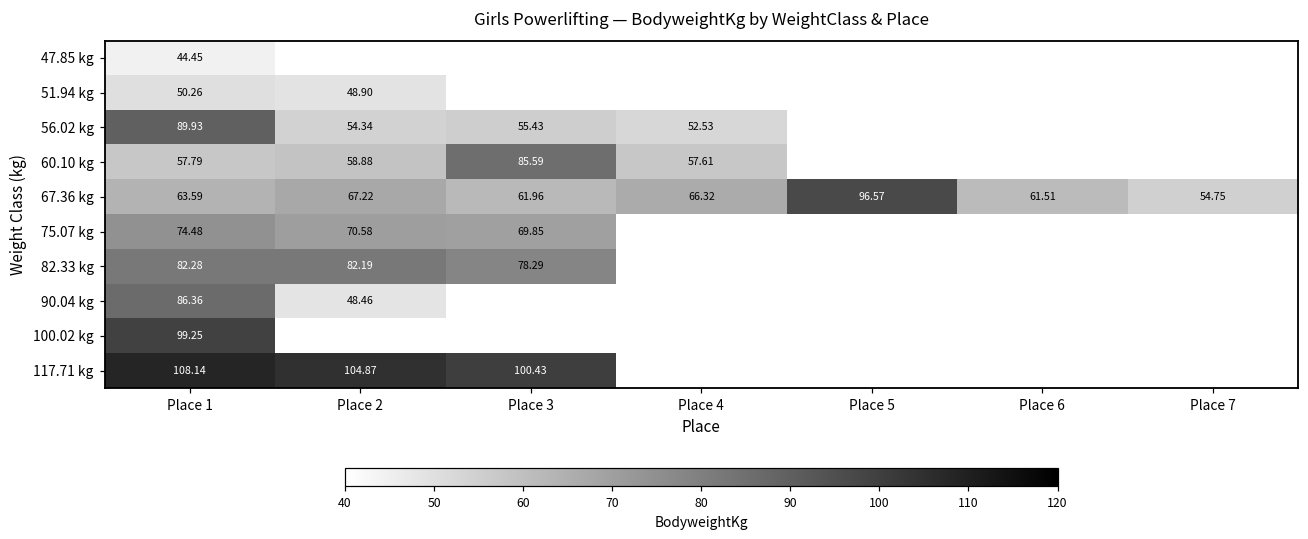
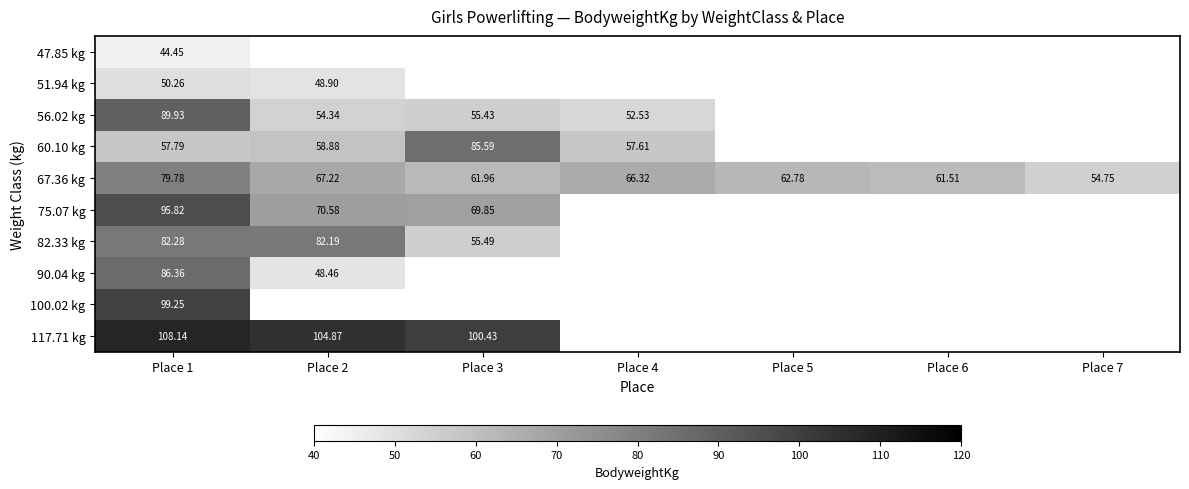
  {
    "47.85 kg": {
      "Place 1": 44.45
    },
    "51.94 kg": {
      "Place 1": 50.26,
      "Place 2": 48.90
    },
    "56.02 kg": {
      "Place 1": 89.93,
      "Place 2": 54.34,
      "Place 3": 55.43,
      "Place 4": 52.53
    },
    "60.10 kg": {
      "Place 1": 57.79,
      "Place 2": 58.88,
      "Place 3": 85.59,
      "Place 4": 57.61
    },
    "67.36 kg": {
-     "Place 1": 63.59,
+     "Place 1": 79.78,
      "Place 2": 67.22,
      "Place 3": 61.96,
      "Place 4": 66.32,
-     "Place 5": 96.57,
+     "Place 5": 62.78,
      "Place 6": 61.51,
      "Place 7": 54.75
    },
    "75.07 kg": {
-     "Place 1": 74.48,
+     "Place 1": 95.82,
      "Place 2": 70.58,
      "Place 3": 69.85
    },
    "82.33 kg": {
      "Place 1": 82.28,
      "Place 2": 82.19,
-     "Place 3": 78.29
+     "Place 3": 55.49
    },
    "90.04 kg": {
      "Place 1": 86.36,
      "Place 2": 48.46
    },
    "100.02 kg": {
      "Place 1": 99.25
    },
    "117.71 kg": {
      "Place 1": 108.14,
      "Place 2": 104.87,
      "Place 3": 100.43
    }
  }
